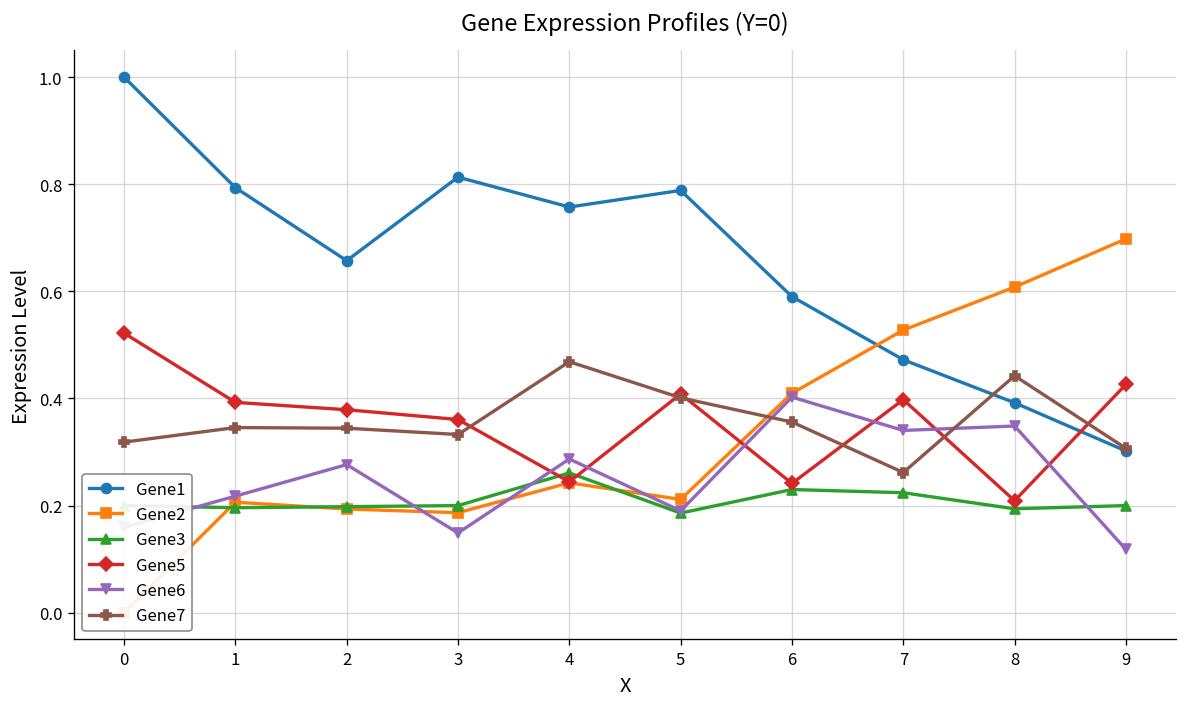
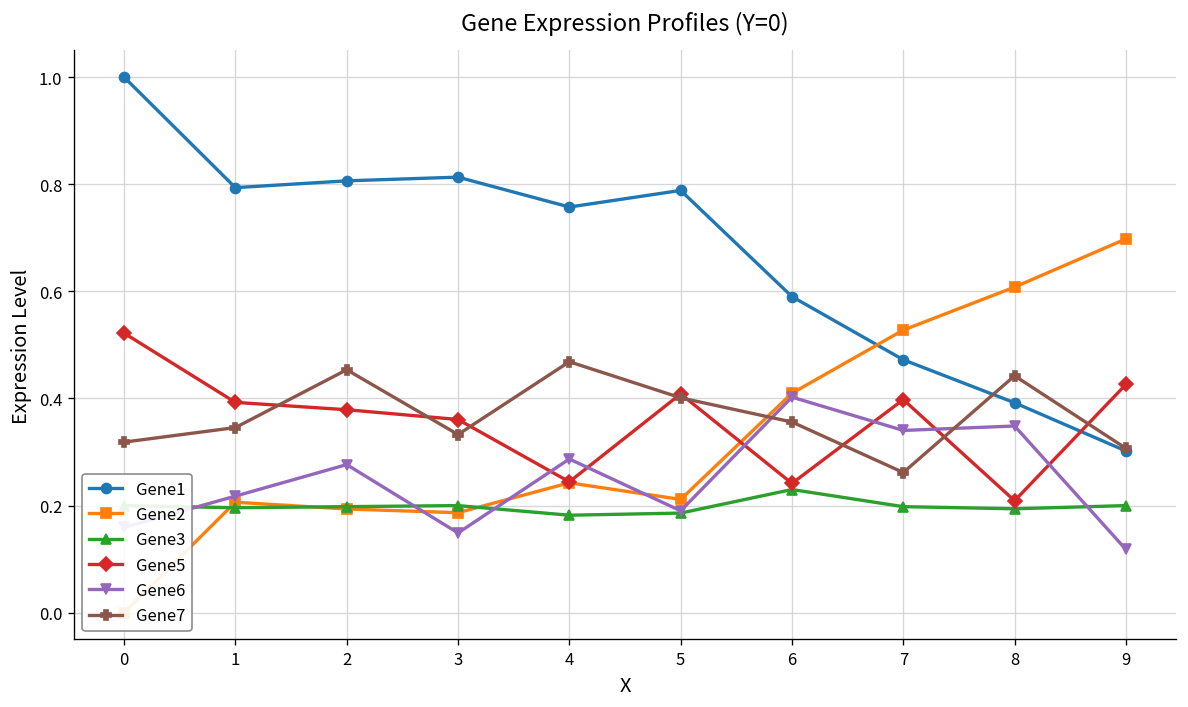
  {
    "Gene1": {
      "0": 1.00,
      "1": 0.79,
-     "2": 0.66,
+     "2": 0.81,
      "3": 0.81,
      "4": 0.76,
      "5": 0.79,
      "6": 0.59,
      "7": 0.47,
      "8": 0.39
    },
    "Gene2": {
      "1": 0.21,
      "3": 0.19,
      "5": 0.21,
      "6": 0.41,
      "7": 0.53,
      "8": 0.61,
      "9": 0.70
    },
    "Gene3": {
      "1": 0.20,
      "3": 0.20,
-     "4": 0.26,
+     "4": 0.18,
      "6": 0.23,
-     "7": 0.22,
+     "7": 0.20,
      "8": 0.19,
      "9": 0.20
    },
    "Gene5": {
      "0": 0.52,
      "1": 0.39,
      "2": 0.38,
      "3": 0.36,
      "5": 0.41,
      "6": 0.24,
      "7": 0.40,
      "8": 0.21,
      "9": 0.43
    },
    "Gene6": {
      "1": 0.22,
      "2": 0.28,
      "3": 0.15,
      "4": 0.29,
      "6": 0.40,
      "7": 0.34,
      "8": 0.35,
      "9": 0.12
    },
    "Gene7": {
      "0": 0.32,
      "1": 0.35,
-     "2": 0.34,
+     "2": 0.45,
      "3": 0.33,
      "4": 0.47,
      "5": 0.40,
      "6": 0.36,
      "7": 0.26,
      "8": 0.44
    }
  }
